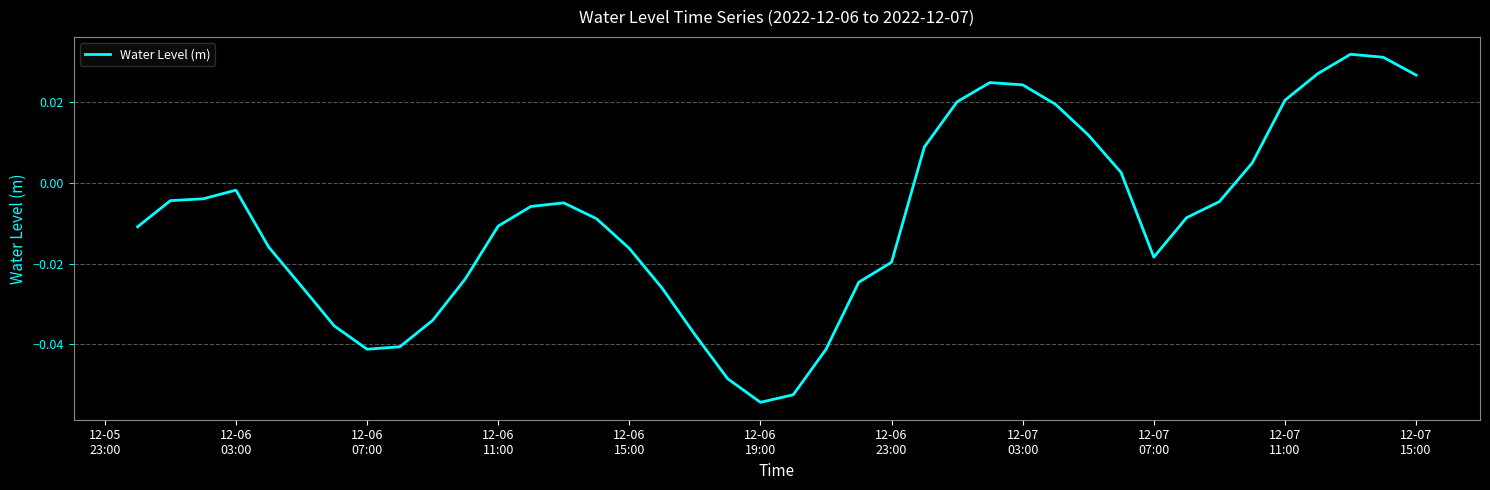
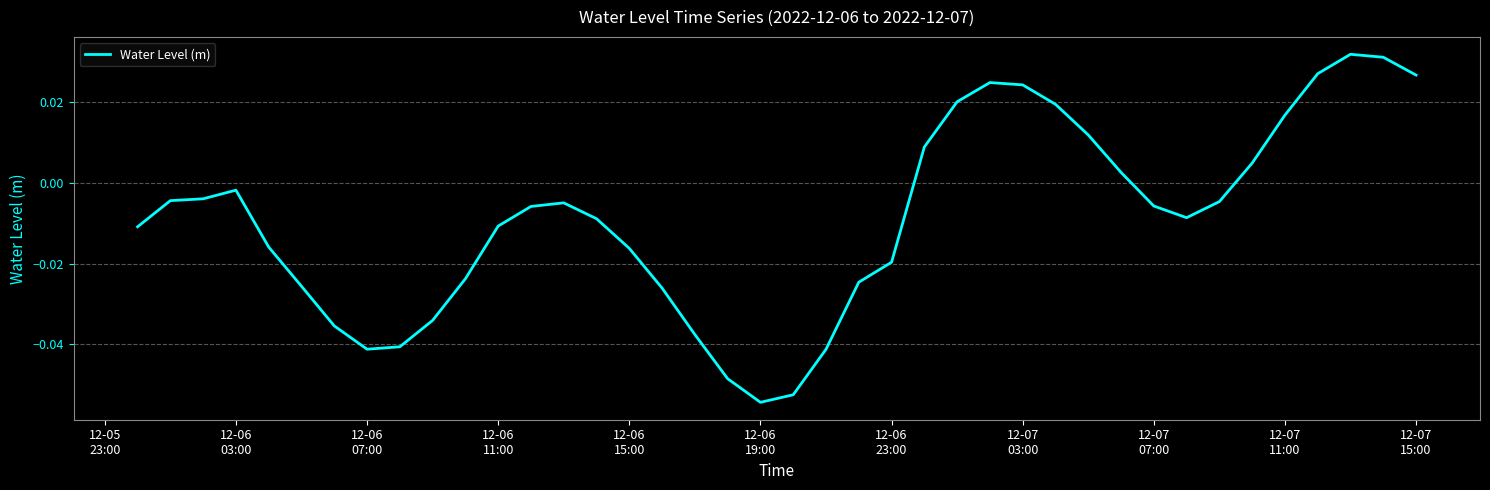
  {
    "12-06 03:00": -0.002,
    "12-06 07:00": -0.041,
    "12-06 11:00": -0.011,
    "12-06 15:00": -0.016,
    "12-06 19:00": -0.054,
    "12-06 23:00": -0.020,
    "12-07 03:00": 0.024,
-   "12-07 07:00": -0.018,
-   "12-07 11:00": 0.021,
+   "12-07 07:00": -0.006,
+   "12-07 11:00": 0.017,
    "12-07 15:00": 0.027
  }
